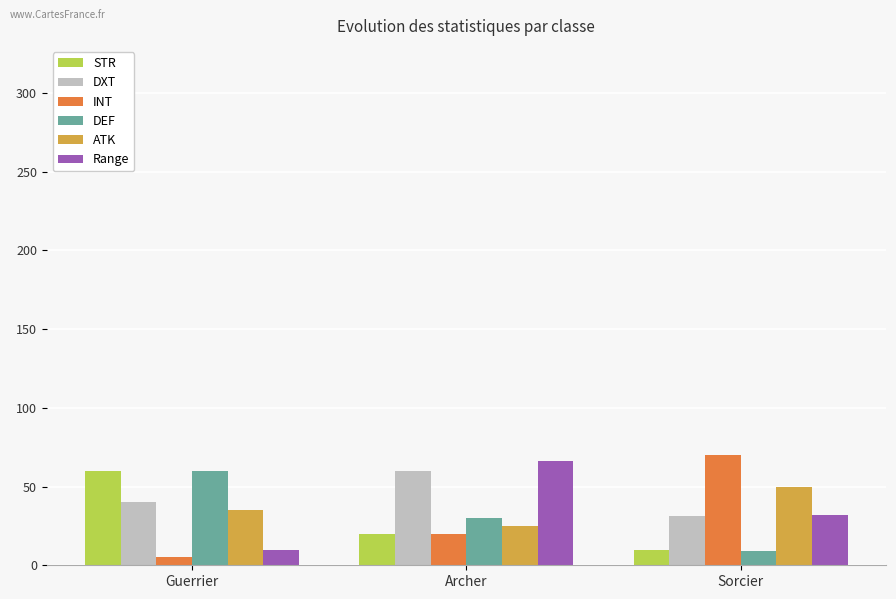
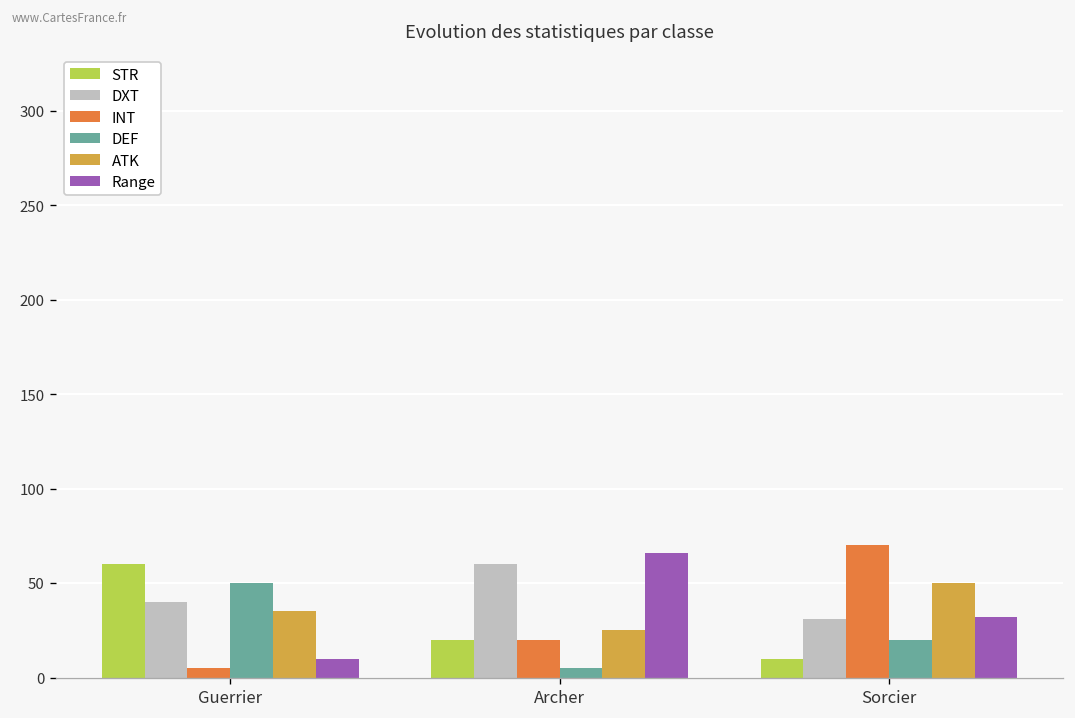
  {
    "DXT": {
      "Guerrier": 40,
      "Archer": 60,
      "Sorcier": 31
    },
    "DEF": {
-     "Guerrier": 60,
-     "Archer": 30,
-     "Sorcier": 9
+     "Guerrier": 50,
+     "Archer": 5,
+     "Sorcier": 20
    },
    "Range": {
      "Guerrier": 10,
      "Archer": 66,
      "Sorcier": 32
    }
  }
